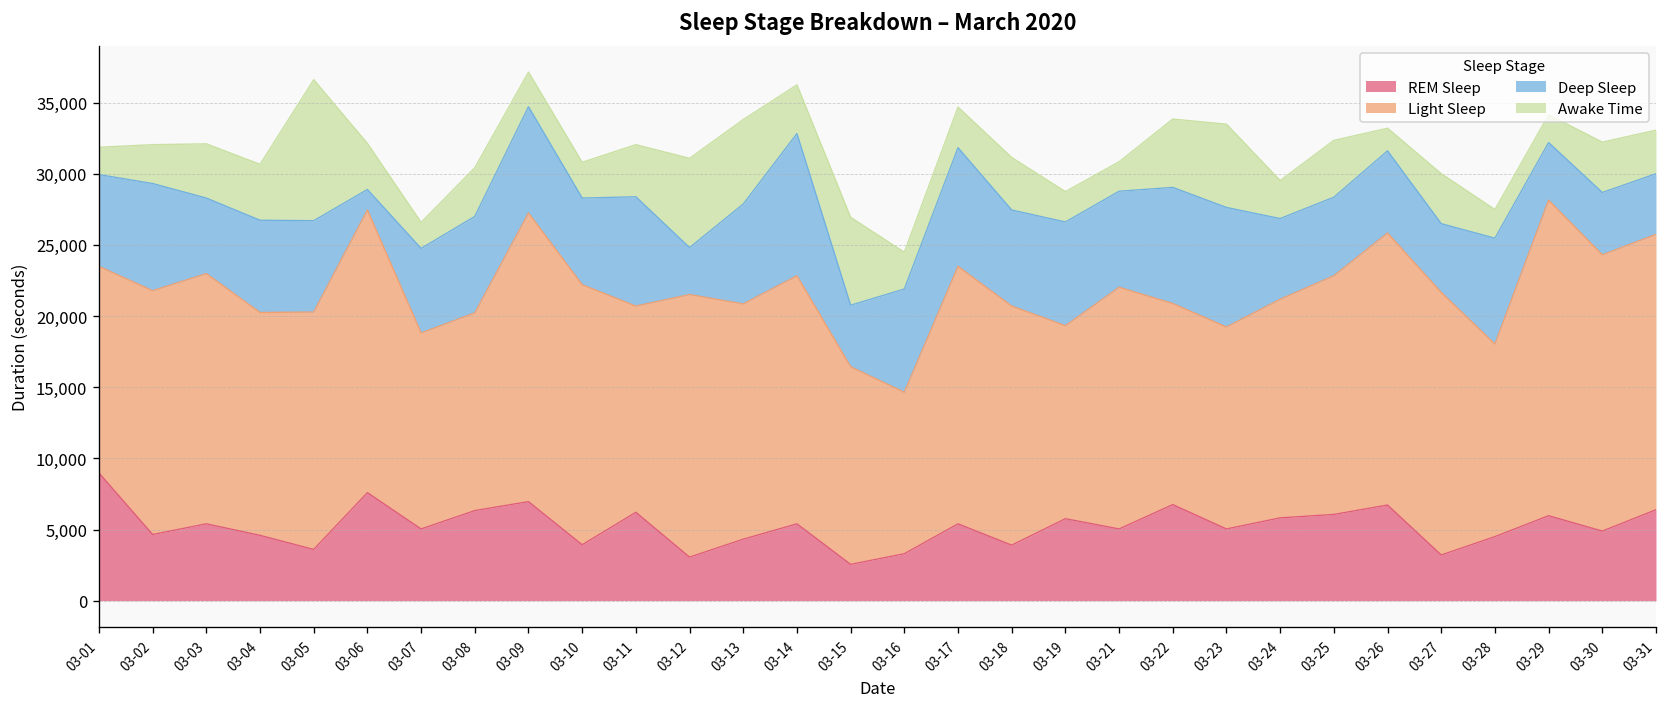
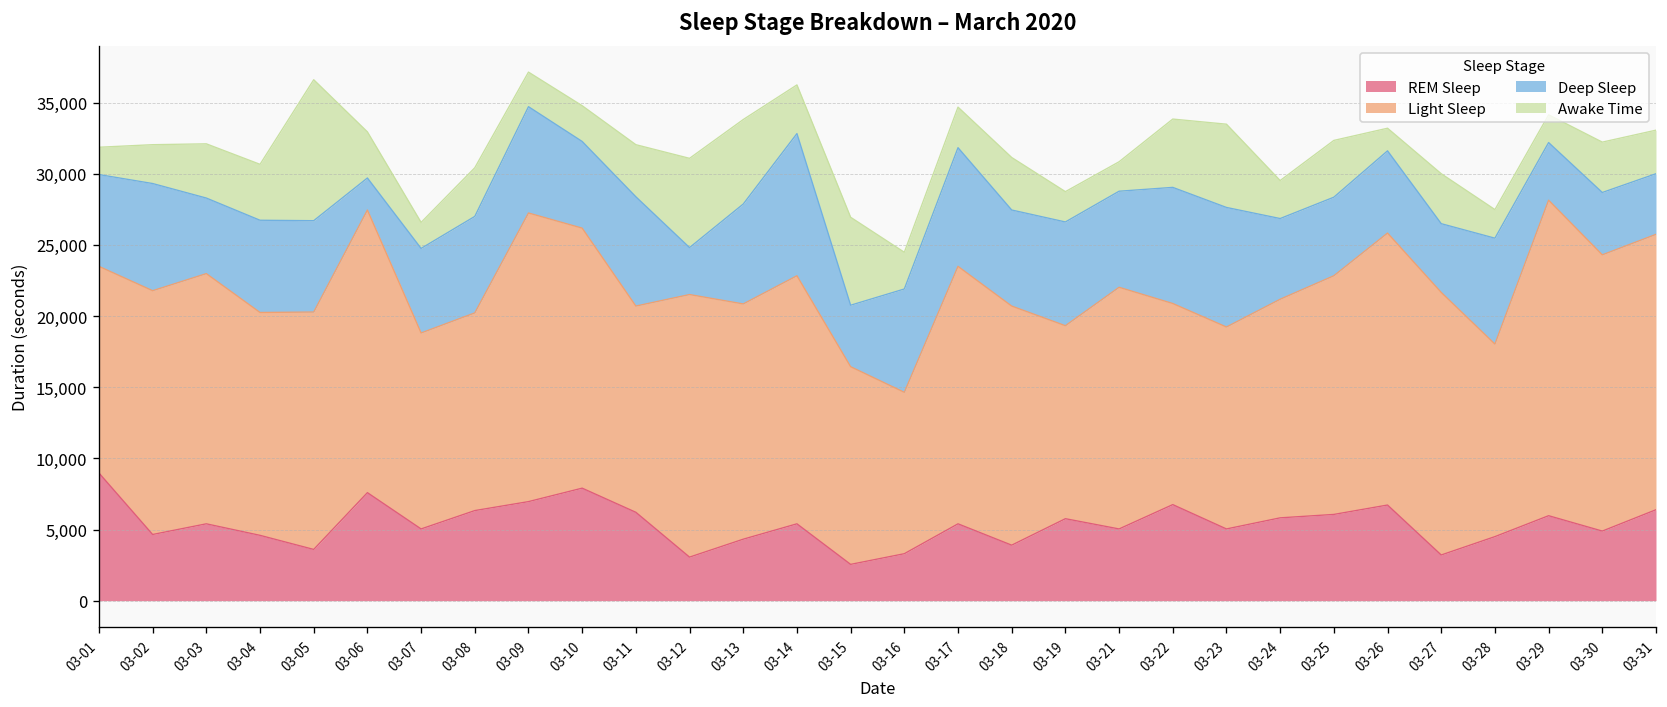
  {
    "REM Sleep": {
      "03-01": "9,000",
      "03-02": "4,700",
      "03-03": "5,400",
      "03-04": "4,600",
      "03-05": "3,600",
      "03-06": "7,600",
      "03-07": "5,000",
      "03-08": "6,300",
      "03-09": "7,000",
-     "03-10": "3,900",
+     "03-10": "7,900",
      "03-11": "6,200",
      "03-12": "3,100",
      "03-13": "4,300",
      "03-14": "5,400",
      "03-15": "2,600",
      "03-16": "3,300",
      "03-17": "5,400",
      "03-18": "3,900",
      "03-19": "5,800",
      "03-21": "5,000",
      "03-22": "6,800",
      "03-23": "5,000",
      "03-24": "5,800",
      "03-25": "6,100",
      "03-26": "6,700",
      "03-27": "3,200",
      "03-28": "4,500",
      "03-29": "6,000",
      "03-30": "4,900",
      "03-31": "6,400"
    },
    "Light Sleep": {
      "03-01": "14,500",
      "03-02": "17,100",
      "03-03": "17,600",
      "03-04": "15,700",
      "03-05": "16,700",
      "03-06": "19,900",
      "03-07": "13,800",
      "03-08": "13,900",
      "03-09": "20,300",
      "03-10": "18,300",
      "03-11": "14,500",
      "03-12": "18,500",
      "03-13": "16,500",
      "03-14": "17,400",
      "03-15": "13,900",
      "03-16": "11,300",
      "03-17": "18,100",
      "03-18": "16,800",
      "03-19": "13,600",
      "03-21": "17,000",
      "03-22": "14,100",
      "03-23": "14,200",
      "03-24": "15,400",
      "03-25": "16,800",
      "03-26": "19,100",
      "03-27": "18,500",
      "03-28": "13,500",
      "03-29": "22,200",
      "03-30": "19,400",
      "03-31": "19,400"
    },
    "Deep Sleep": {
      "03-01": "6,500",
      "03-02": "7,500",
      "03-03": "5,300",
      "03-04": "6,500",
      "03-05": "6,400",
-     "03-06": "1,400",
+     "03-06": "2,300",
      "03-07": "5,900",
      "03-08": "6,800",
      "03-09": "7,500",
      "03-10": "6,100",
      "03-11": "7,700",
      "03-12": "3,300",
      "03-13": "7,000",
      "03-14": "10,000",
      "03-15": "4,300",
      "03-16": "7,300",
      "03-17": "8,300",
      "03-18": "6,800",
      "03-19": "7,300",
      "03-21": "6,800",
      "03-22": "8,200",
      "03-23": "8,400",
      "03-24": "5,700",
      "03-25": "5,500",
      "03-26": "5,800",
      "03-27": "4,800",
      "03-28": "7,400",
      "03-29": "4,100",
      "03-30": "4,400",
      "03-31": "4,300"
    },
    "Awake Time": {
      "03-01": "1,900",
      "03-02": "2,700",
      "03-03": "3,800",
      "03-04": "3,900",
      "03-05": "9,900",
      "03-06": "3,200",
      "03-07": "1,800",
      "03-08": "3,400",
      "03-09": "2,400",
      "03-10": "2,500",
      "03-11": "3,700",
      "03-12": "6,300",
      "03-13": "5,900",
      "03-14": "3,400",
      "03-15": "6,200",
      "03-16": "2,600",
      "03-17": "2,900",
      "03-18": "3,700",
      "03-19": "2,100",
      "03-21": "2,100",
      "03-22": "4,800",
      "03-23": "5,900",
      "03-24": "2,700",
      "03-25": "4,000",
      "03-26": "1,600",
      "03-27": "3,500",
      "03-28": "2,000",
      "03-30": "3,500",
      "03-31": "3,100"
    }
  }
